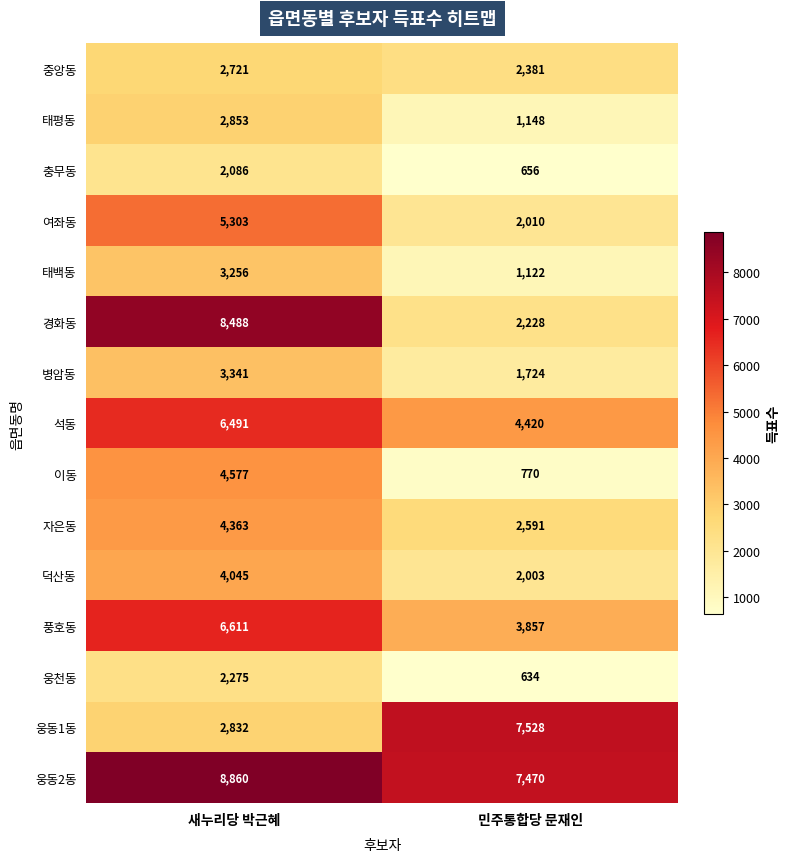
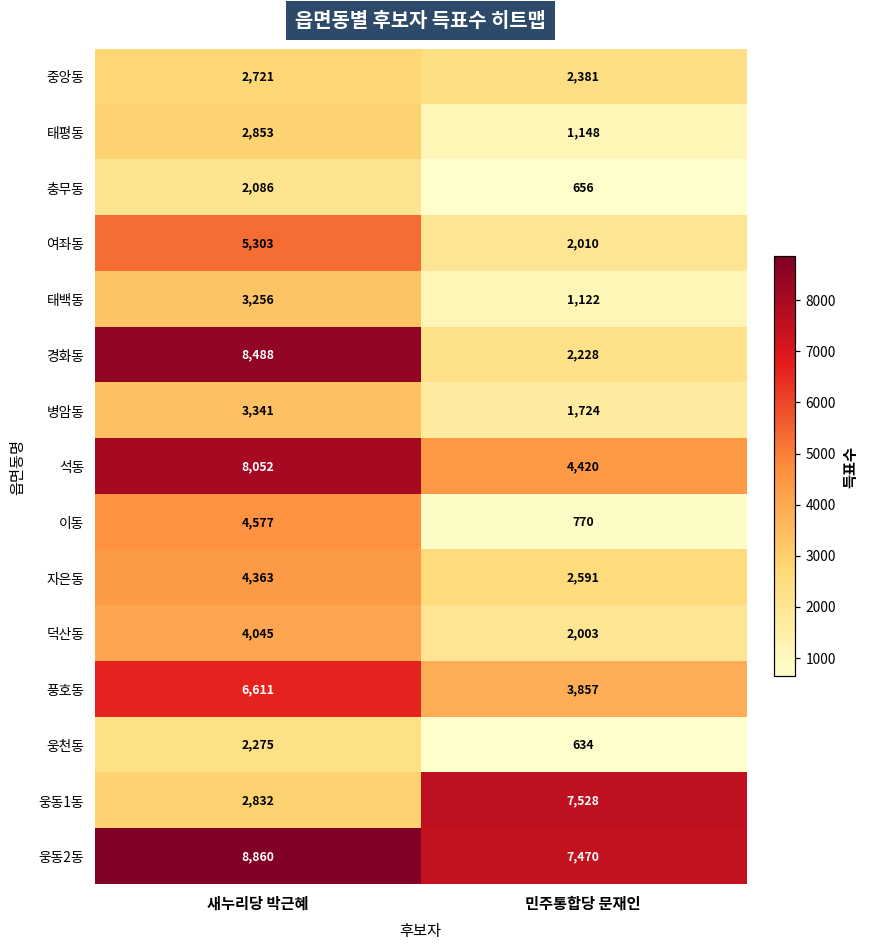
  {
    "중앙동": {
      "새누리당 박근혜": "2,721",
      "민주통합당 문재인": "2,381"
    },
    "태평동": {
      "새누리당 박근혜": "2,853",
      "민주통합당 문재인": "1,148"
    },
    "충무동": {
      "새누리당 박근혜": "2,086",
      "민주통합당 문재인": "656"
    },
    "여좌동": {
      "새누리당 박근혜": "5,303",
      "민주통합당 문재인": "2,010"
    },
    "태백동": {
      "새누리당 박근혜": "3,256",
      "민주통합당 문재인": "1,122"
    },
    "경화동": {
      "새누리당 박근혜": "8,488",
      "민주통합당 문재인": "2,228"
    },
    "병암동": {
      "새누리당 박근혜": "3,341",
      "민주통합당 문재인": "1,724"
    },
    "석동": {
-     "새누리당 박근혜": "6,491",
+     "새누리당 박근혜": "8,052",
      "민주통합당 문재인": "4,420"
    },
    "이동": {
      "새누리당 박근혜": "4,577",
      "민주통합당 문재인": "770"
    },
    "자은동": {
      "새누리당 박근혜": "4,363",
      "민주통합당 문재인": "2,591"
    },
    "덕산동": {
      "새누리당 박근혜": "4,045",
      "민주통합당 문재인": "2,003"
    },
    "풍호동": {
      "새누리당 박근혜": "6,611",
      "민주통합당 문재인": "3,857"
    },
    "웅천동": {
      "새누리당 박근혜": "2,275",
      "민주통합당 문재인": "634"
    },
    "웅동1동": {
      "새누리당 박근혜": "2,832",
      "민주통합당 문재인": "7,528"
    },
    "웅동2동": {
      "새누리당 박근혜": "8,860",
      "민주통합당 문재인": "7,470"
    }
  }
